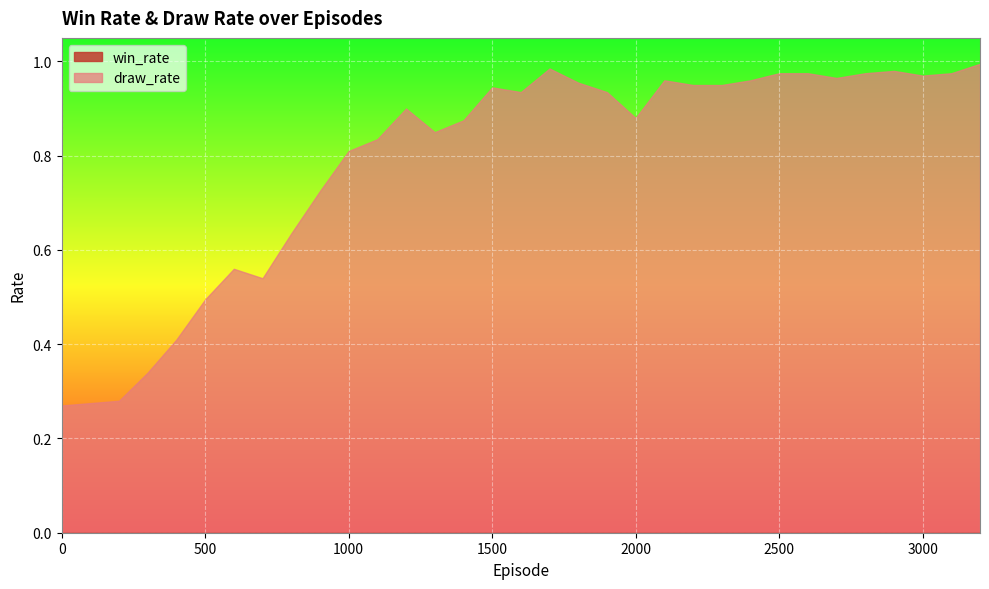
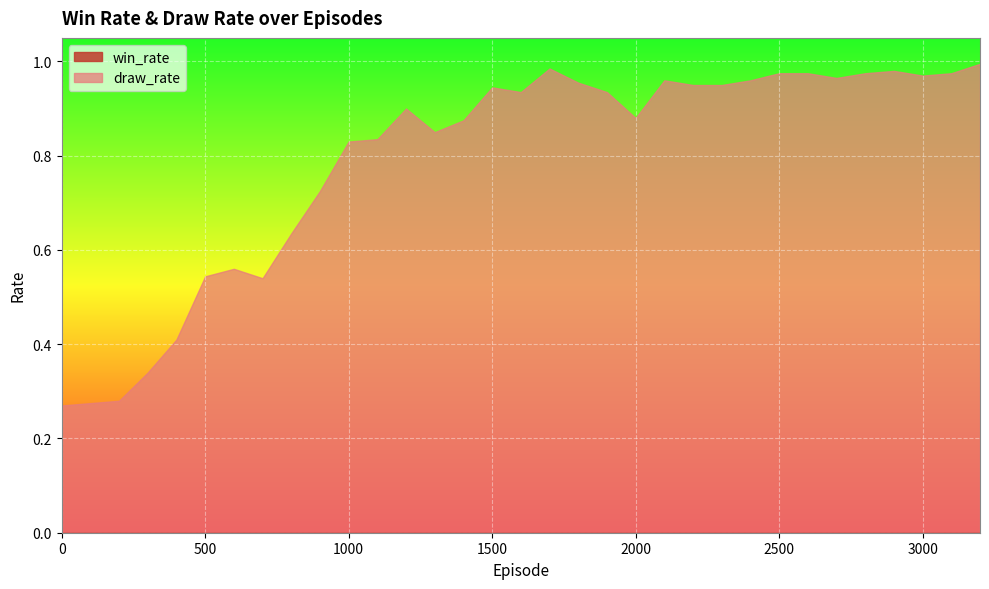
  {
    "win_rate": {
      "0": 0.00,
      "500": 0.00,
      "1000": 0.00,
      "1500": 0.00,
      "2000": 0.00,
      "2500": 0.00,
      "3000": 0.00
    },
    "draw_rate": {
      "0": 0.27,
-     "500": 0.50,
-     "1000": 0.81,
+     "500": 0.54,
+     "1000": 0.83,
      "1500": 0.95,
      "2000": 0.88,
      "2500": 0.98,
      "3000": 0.97
    }
  }
